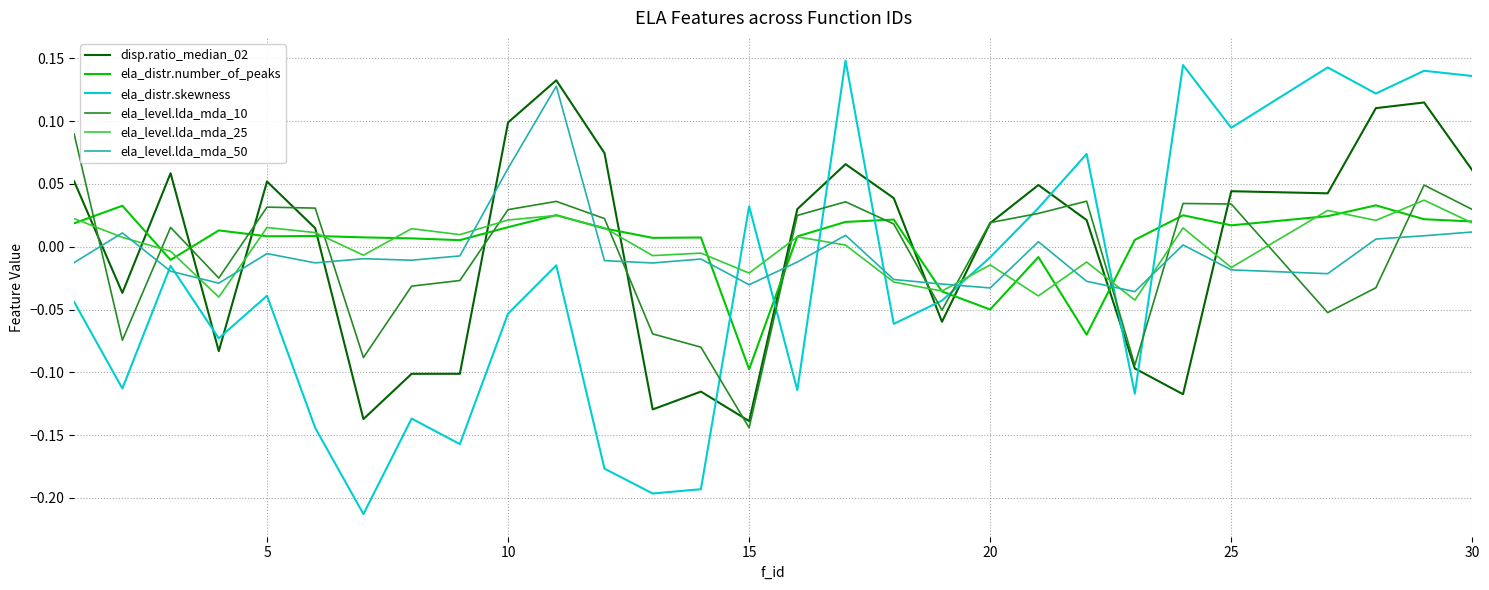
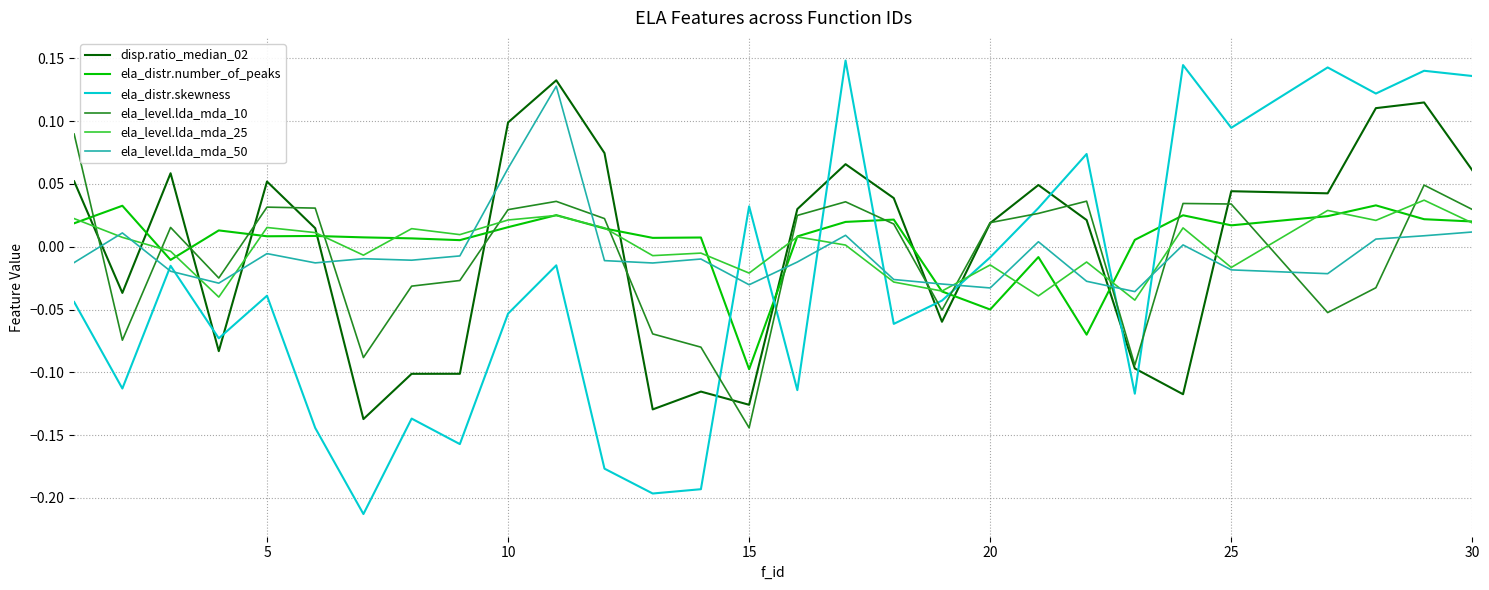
  {
    "disp.ratio_median_02": {
      "5": 0.052,
      "10": 0.099,
-     "15": -0.139,
+     "15": -0.126,
      "25": 0.044,
      "30": 0.061
    },
    "ela_distr.number_of_peaks": {
      "5": 0.008,
      "10": 0.016,
      "15": -0.097,
      "20": -0.050,
      "25": 0.017
    },
    "ela_level.lda_mda_10": {
      "5": 0.032,
      "10": 0.030,
      "15": -0.144,
      "25": 0.034,
      "30": 0.030
    },
    "ela_level.lda_mda_25": {
      "5": 0.015,
      "10": 0.021,
      "15": -0.021,
      "20": -0.014
    }
  }
